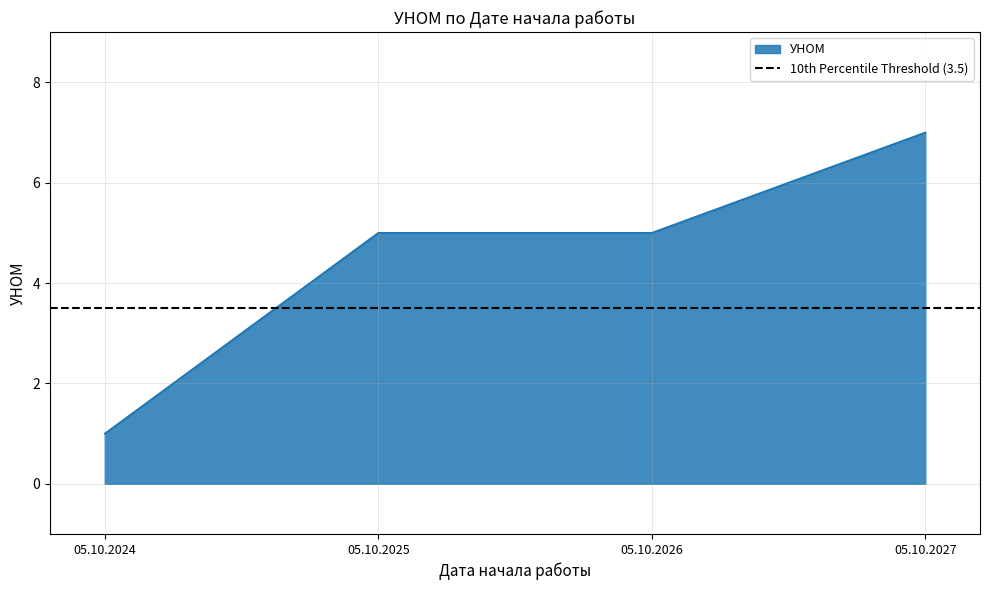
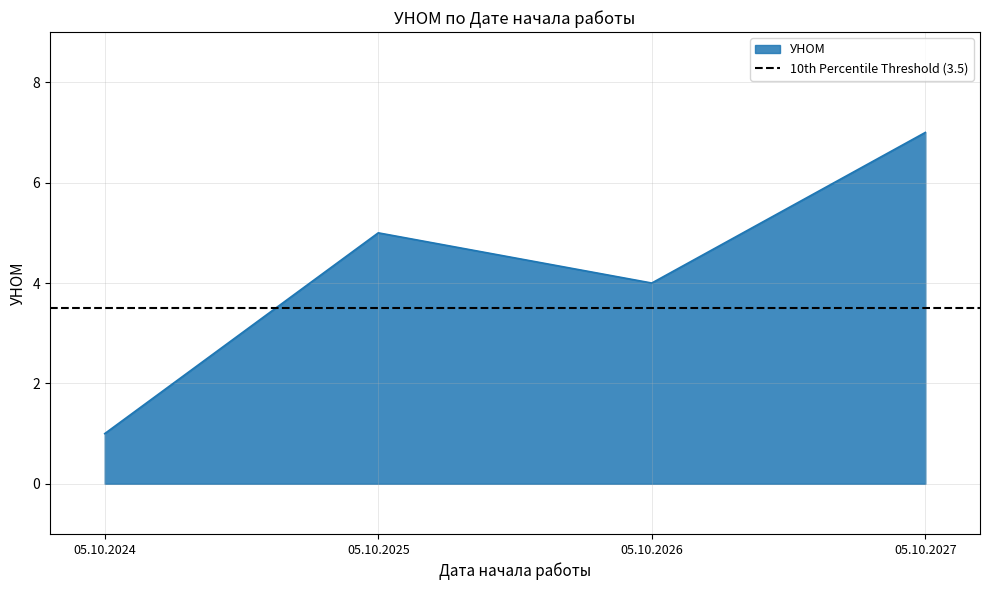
  {
    "05.10.2024": 1,
    "05.10.2025": 5,
-   "05.10.2026": 5,
+   "05.10.2026": 4,
    "05.10.2027": 7
  }
